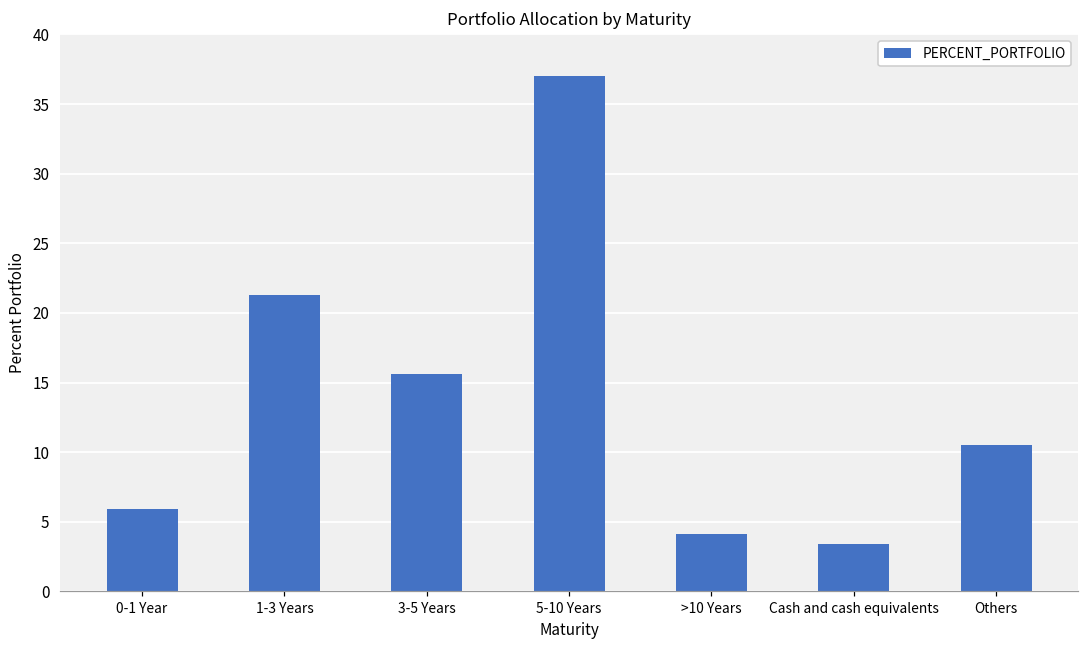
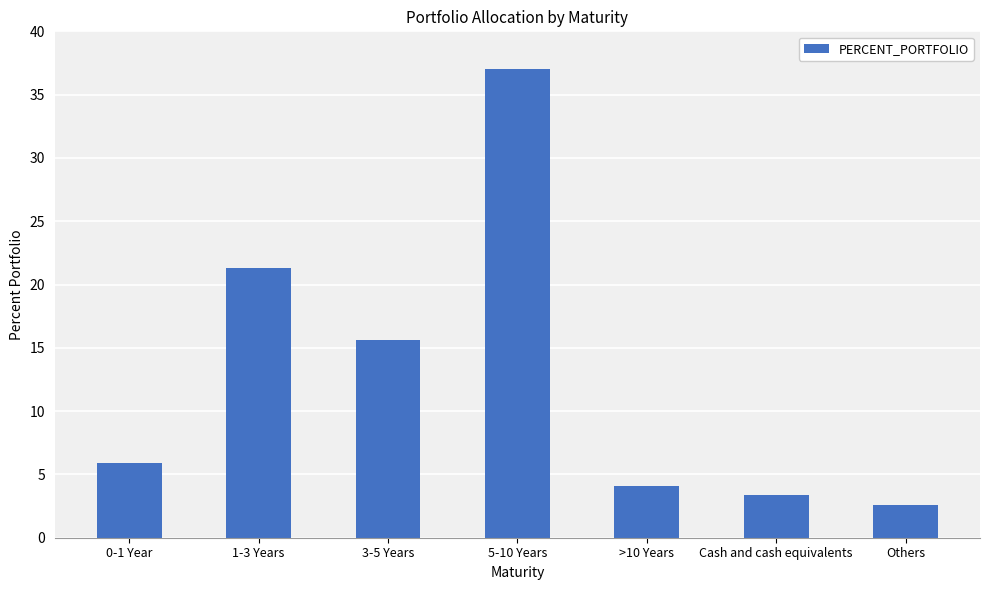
  {
    "0-1 Year": 5.9,
    "1-3 Years": 21.3,
    "3-5 Years": 15.6,
    "5-10 Years": 37.0,
    ">10 Years": 4.1,
    "Cash and cash equivalents": 3.4,
-   "Others": 10.5
+   "Others": 2.6
  }
